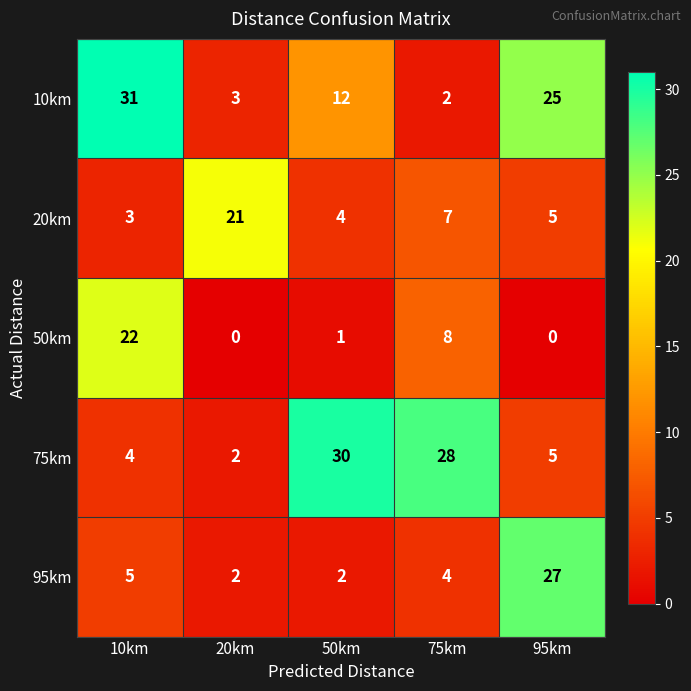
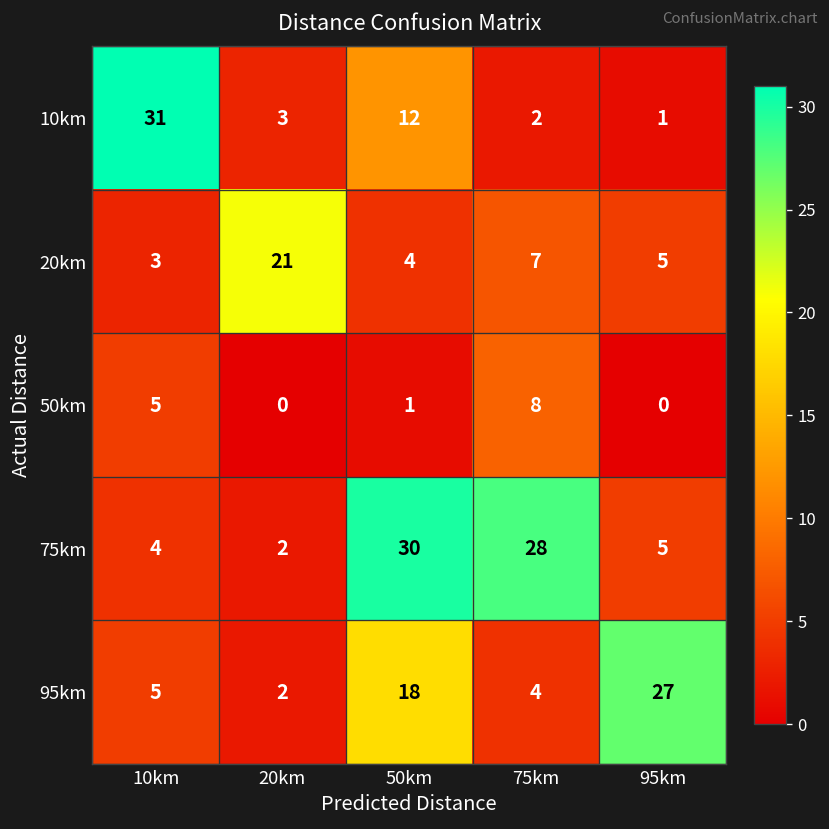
  {
    "10km": {
      "10km": 31,
      "20km": 3,
      "50km": 12,
      "75km": 2,
-     "95km": 25
+     "95km": 1
    },
    "20km": {
      "10km": 3,
      "20km": 21,
      "50km": 4,
      "75km": 7,
      "95km": 5
    },
    "50km": {
-     "10km": 22,
+     "10km": 5,
      "20km": 0,
      "50km": 1,
      "75km": 8,
      "95km": 0
    },
    "75km": {
      "10km": 4,
      "20km": 2,
      "50km": 30,
      "75km": 28,
      "95km": 5
    },
    "95km": {
      "10km": 5,
      "20km": 2,
-     "50km": 2,
+     "50km": 18,
      "75km": 4,
      "95km": 27
    }
  }
